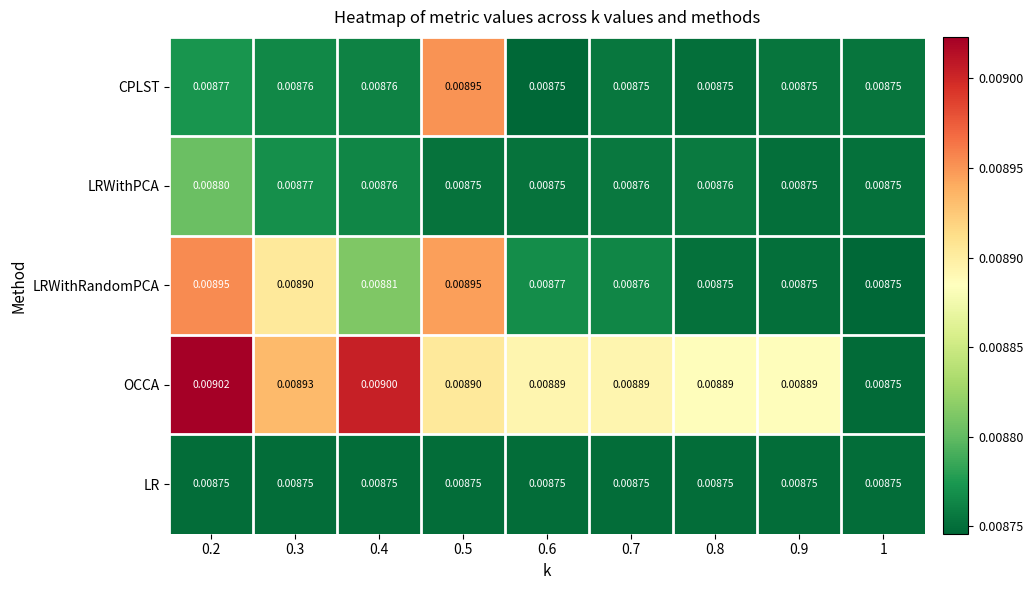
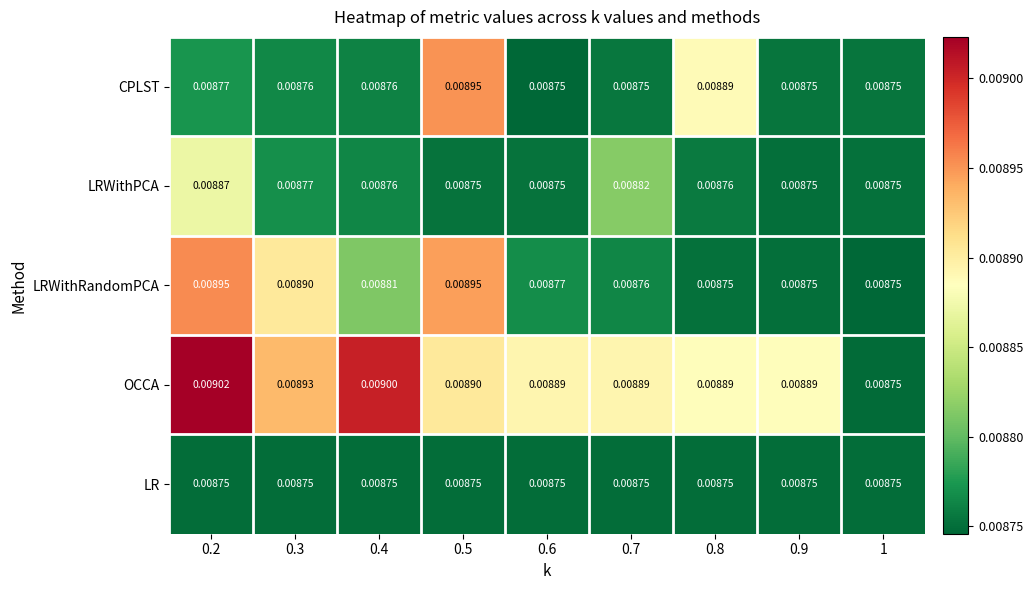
  {
    "CPLST": {
      "0.2": 0.00877,
      "0.3": 0.00876,
      "0.4": 0.00876,
      "0.5": 0.00895,
      "0.6": 0.00875,
      "0.7": 0.00875,
-     "0.8": 0.00875,
+     "0.8": 0.00889,
      "0.9": 0.00875,
      "1": 0.00875
    },
    "LRWithPCA": {
-     "0.2": 0.00880,
+     "0.2": 0.00887,
      "0.3": 0.00877,
      "0.4": 0.00876,
      "0.5": 0.00875,
      "0.6": 0.00875,
-     "0.7": 0.00876,
+     "0.7": 0.00882,
      "0.8": 0.00876,
      "0.9": 0.00875,
      "1": 0.00875
    },
    "LRWithRandomPCA": {
      "0.2": 0.00895,
      "0.3": 0.00890,
      "0.4": 0.00881,
      "0.5": 0.00895,
      "0.6": 0.00877,
      "0.7": 0.00876,
      "0.8": 0.00875,
      "0.9": 0.00875,
      "1": 0.00875
    },
    "OCCA": {
      "0.2": 0.00902,
      "0.3": 0.00893,
      "0.4": 0.00900,
      "0.5": 0.00890,
      "0.6": 0.00889,
      "0.7": 0.00889,
      "0.8": 0.00889,
      "0.9": 0.00889,
      "1": 0.00875
    },
    "LR": {
      "0.2": 0.00875,
      "0.3": 0.00875,
      "0.4": 0.00875,
      "0.5": 0.00875,
      "0.6": 0.00875,
      "0.7": 0.00875,
      "0.8": 0.00875,
      "0.9": 0.00875,
      "1": 0.00875
    }
  }
